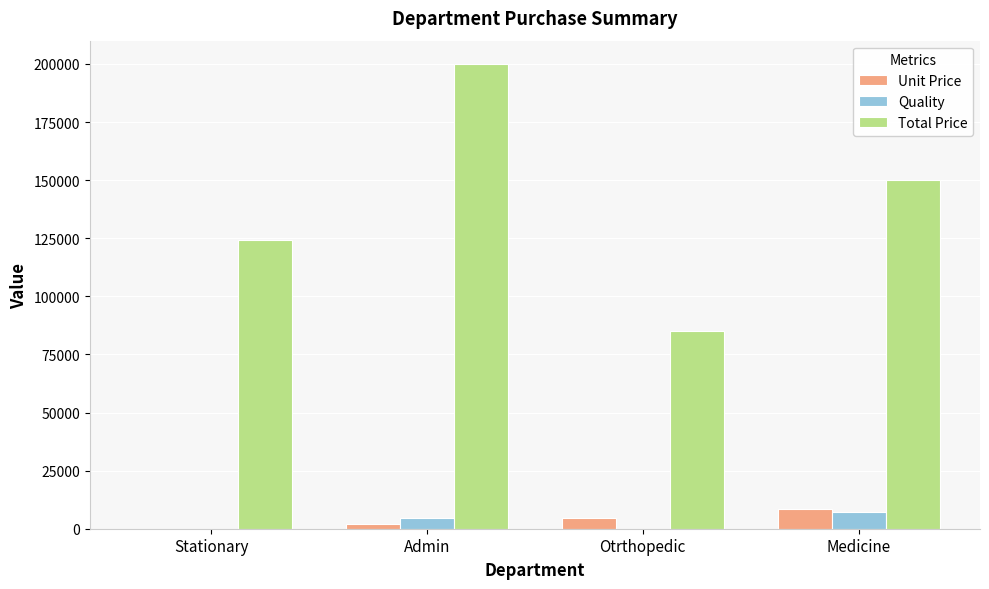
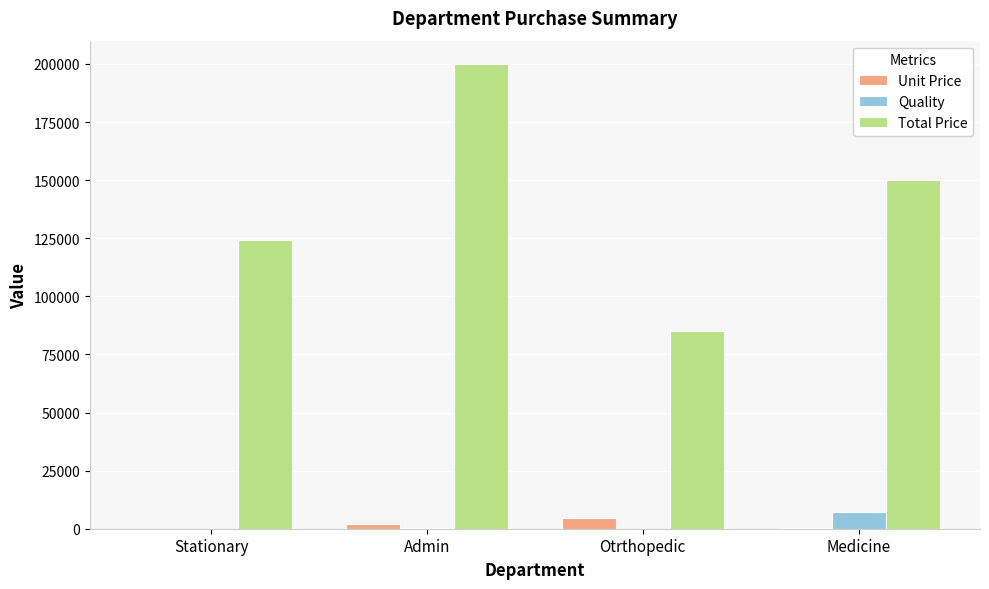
  {
    "Unit Price": {
      "Admin": 2000,
      "Otrthopedic": 5000,
-     "Medicine": 9000
+     "Medicine": 0
    },
    "Quality": {
-     "Admin": 5000,
+     "Admin": 0,
      "Medicine": 7000
    },
    "Total Price": {
      "Stationary": 124000,
      "Admin": 200000,
      "Otrthopedic": 85000,
      "Medicine": 150000
    }
  }
